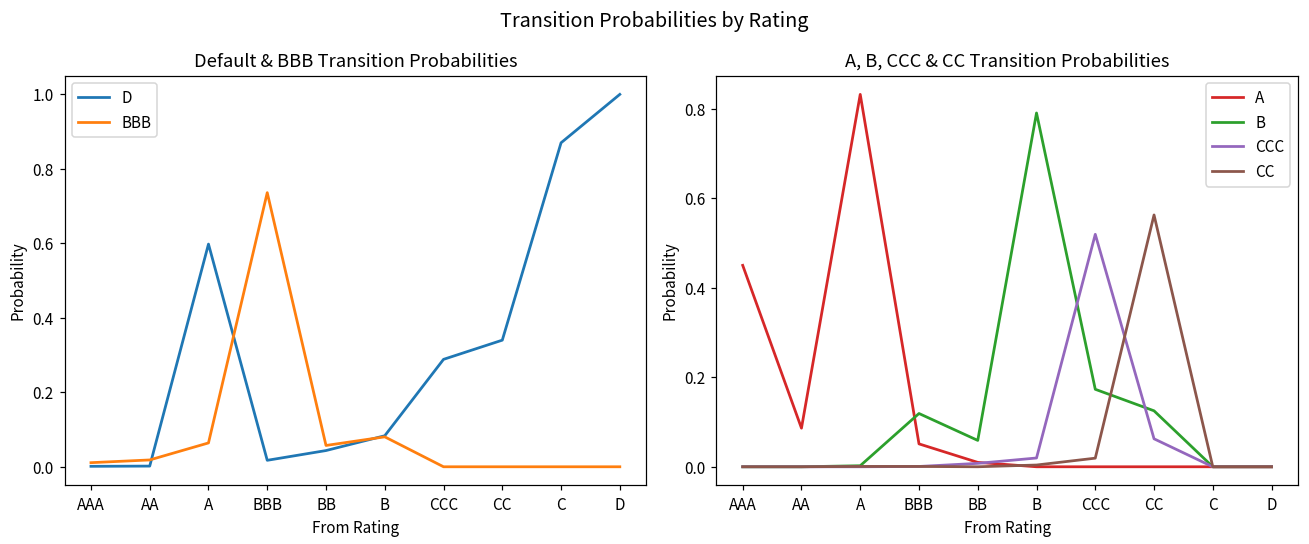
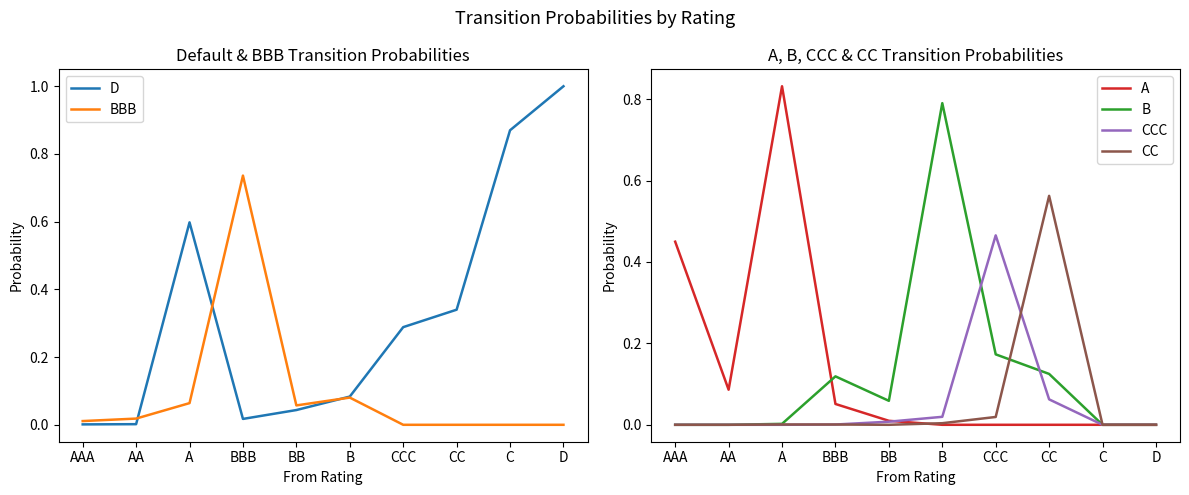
  {
    "Default & BBB Transition Probabilities": {
      "D": {
        "AAA": 0.00,
        "AA": 0.00,
        "A": 0.60,
        "BBB": 0.02,
        "BB": 0.04,
        "CCC": 0.29,
        "CC": 0.34,
        "C": 0.87,
        "D": 1.00
      },
      "BBB": {
        "AAA": 0.01,
        "AA": 0.02,
        "A": 0.06,
        "BBB": 0.74,
        "BB": 0.06,
        "CCC": 0.00,
        "CC": 0.00,
        "C": 0.00,
        "D": 0.00
      }
    },
    "A, B, CCC & CC Transition Probabilities": {
      "A": {
        "AAA": 0.45,
        "AA": 0.09,
        "A": 0.83,
        "BBB": 0.05,
        "CCC": 0.00,
        "CC": 0.00
      },
      "B": {
        "BBB": 0.12,
        "BB": 0.06,
        "B": 0.79,
        "CCC": 0.17,
        "CC": 0.13
      },
      "CCC": {
        "B": 0.02,
-       "CCC": 0.52,
+       "CCC": 0.47,
        "CC": 0.06
      },
      "CC": {
        "BB": 0.00,
        "CCC": 0.02,
        "CC": 0.56
      }
    }
  }
